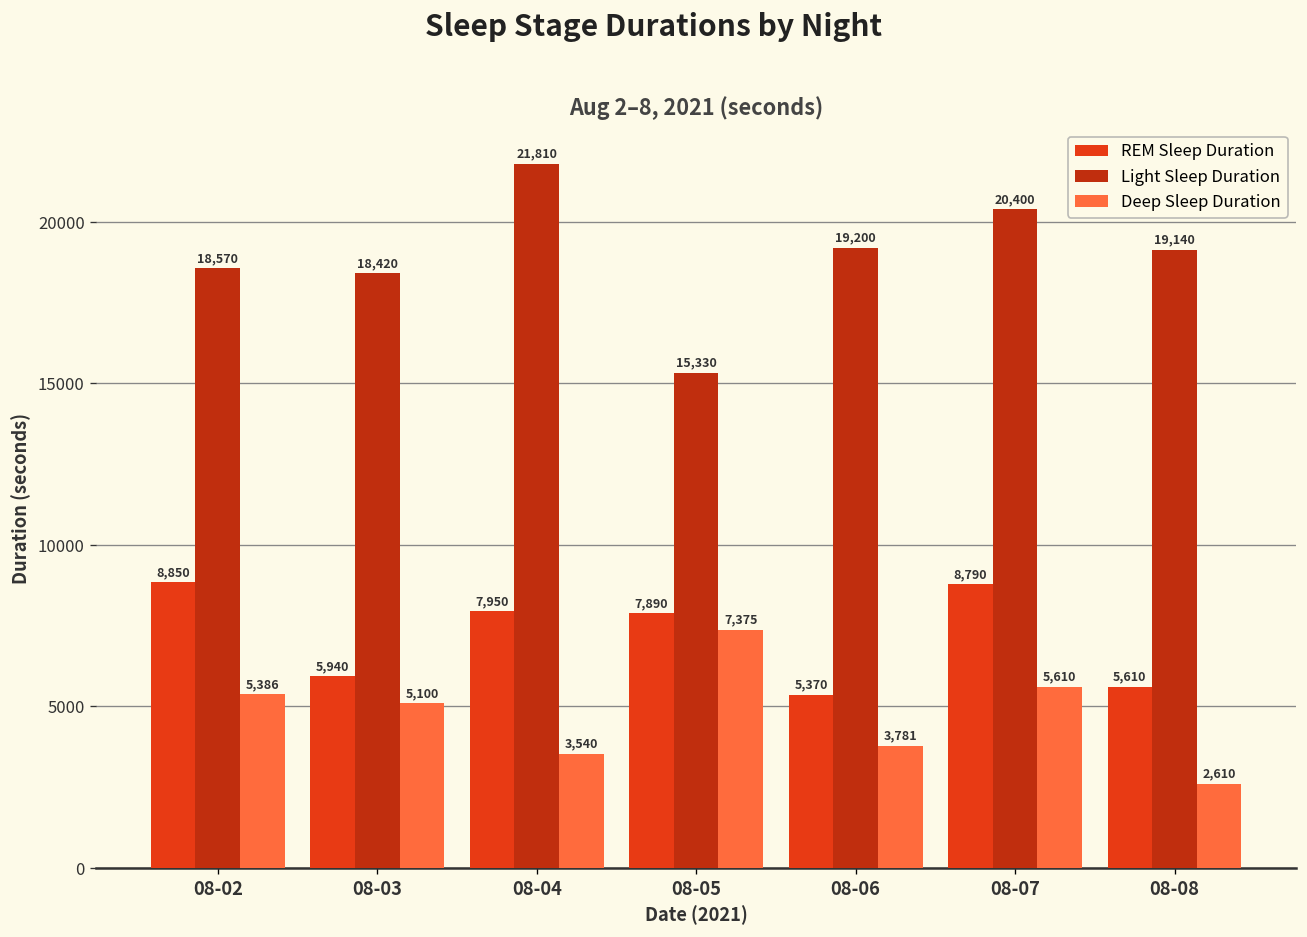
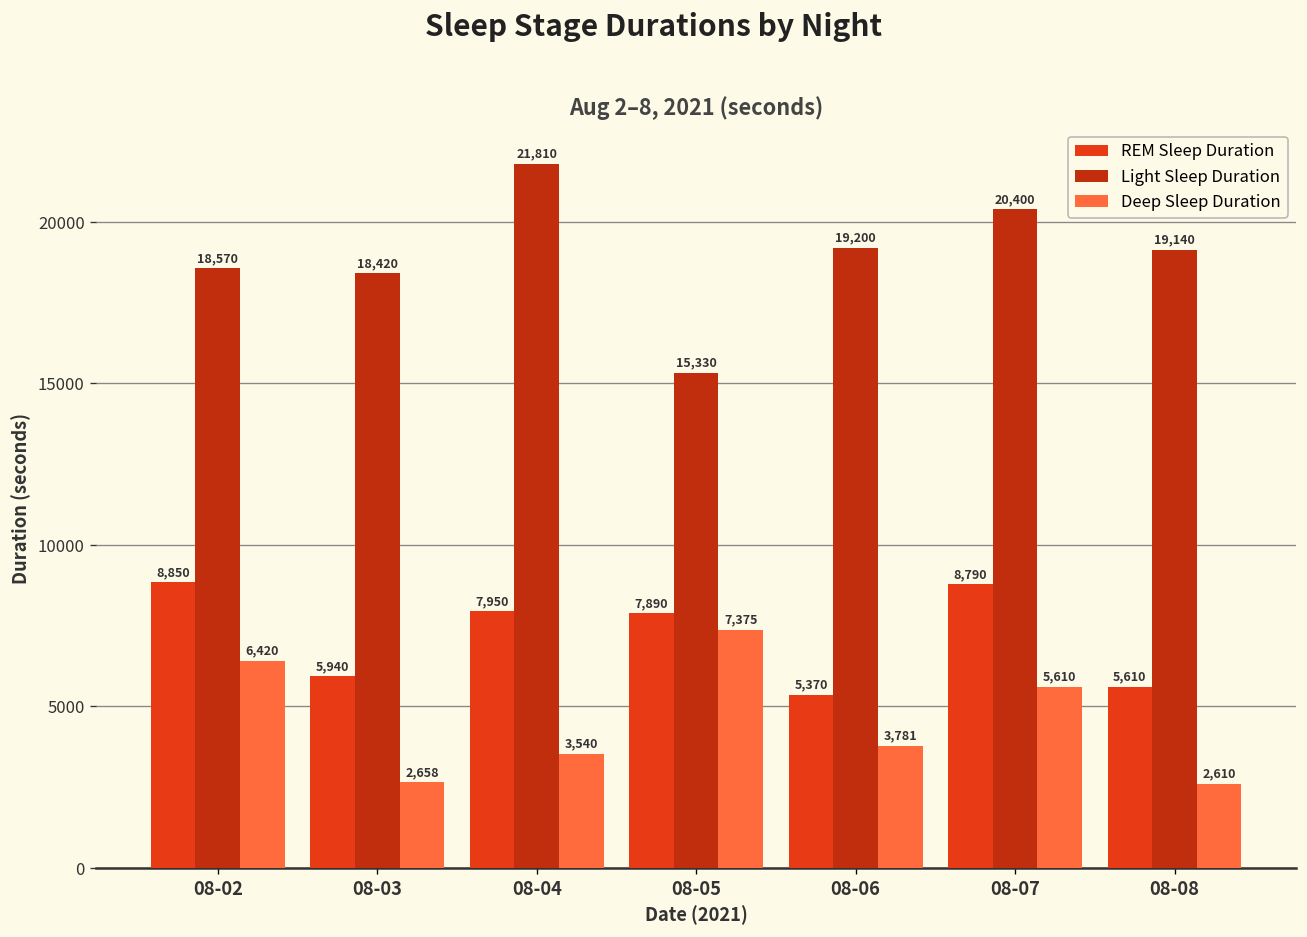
  {
    "Deep Sleep Duration": {
-     "08-02": "5,386",
-     "08-03": "5,100",
+     "08-02": "6,420",
+     "08-03": "2,658",
      "08-04": "3,540",
      "08-05": "7,375",
      "08-06": "3,781",
      "08-07": "5,610",
      "08-08": "2,610"
    }
  }
